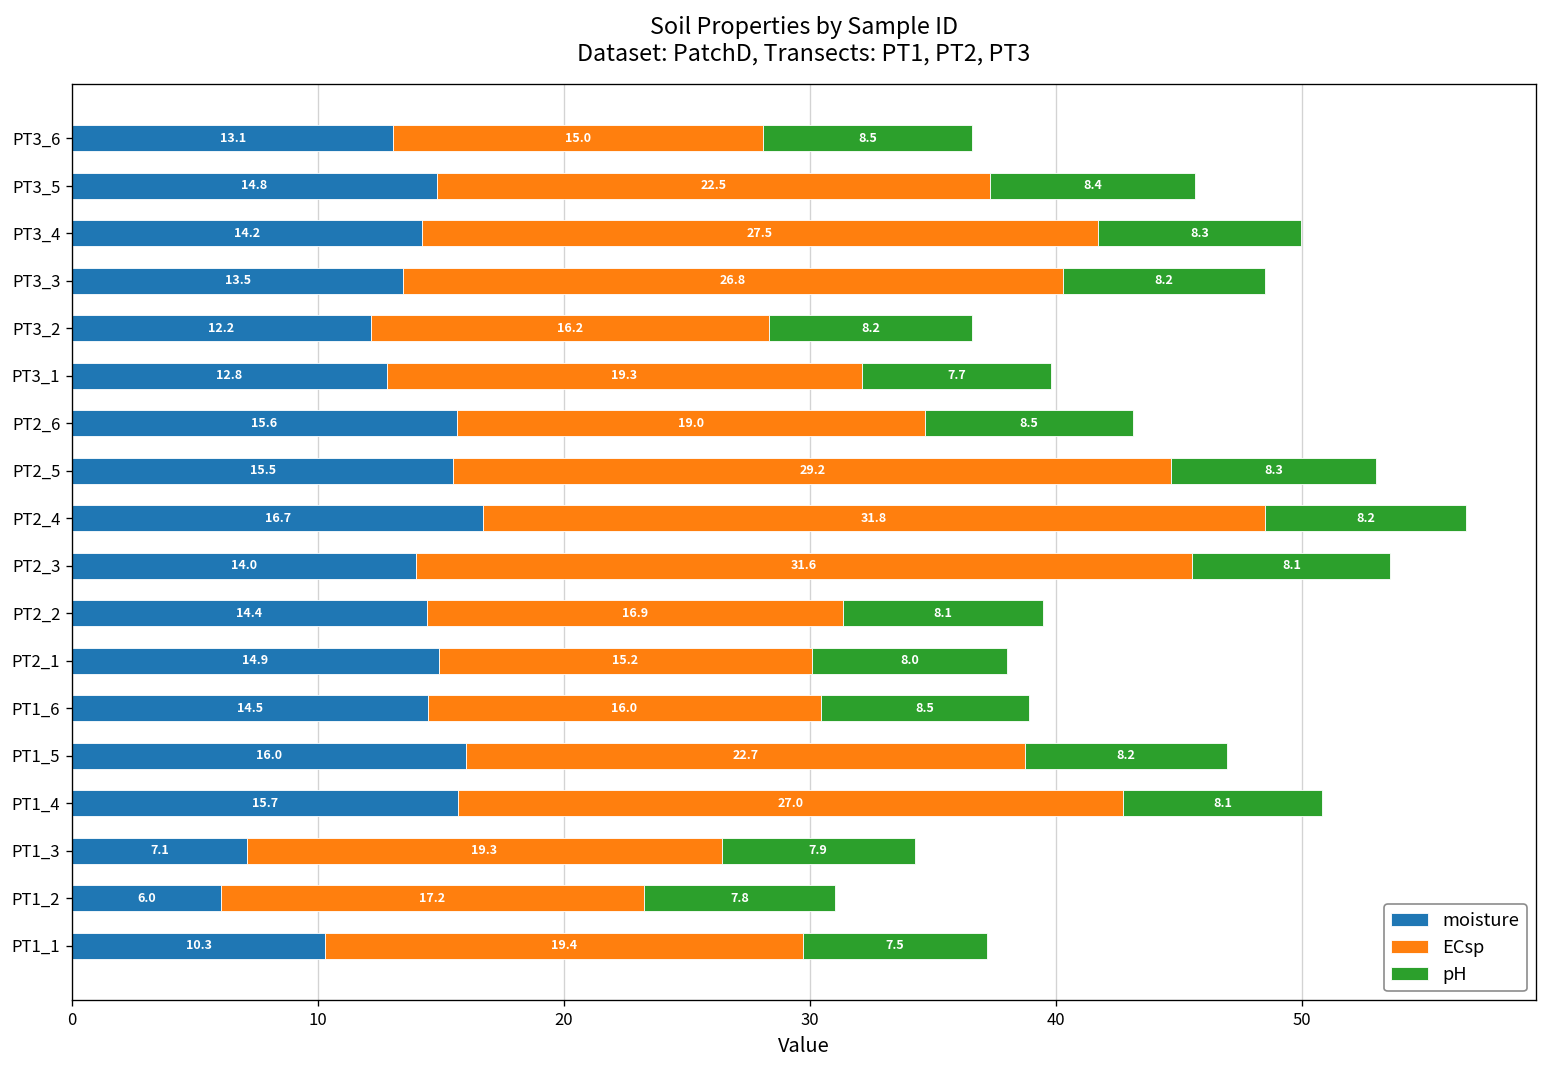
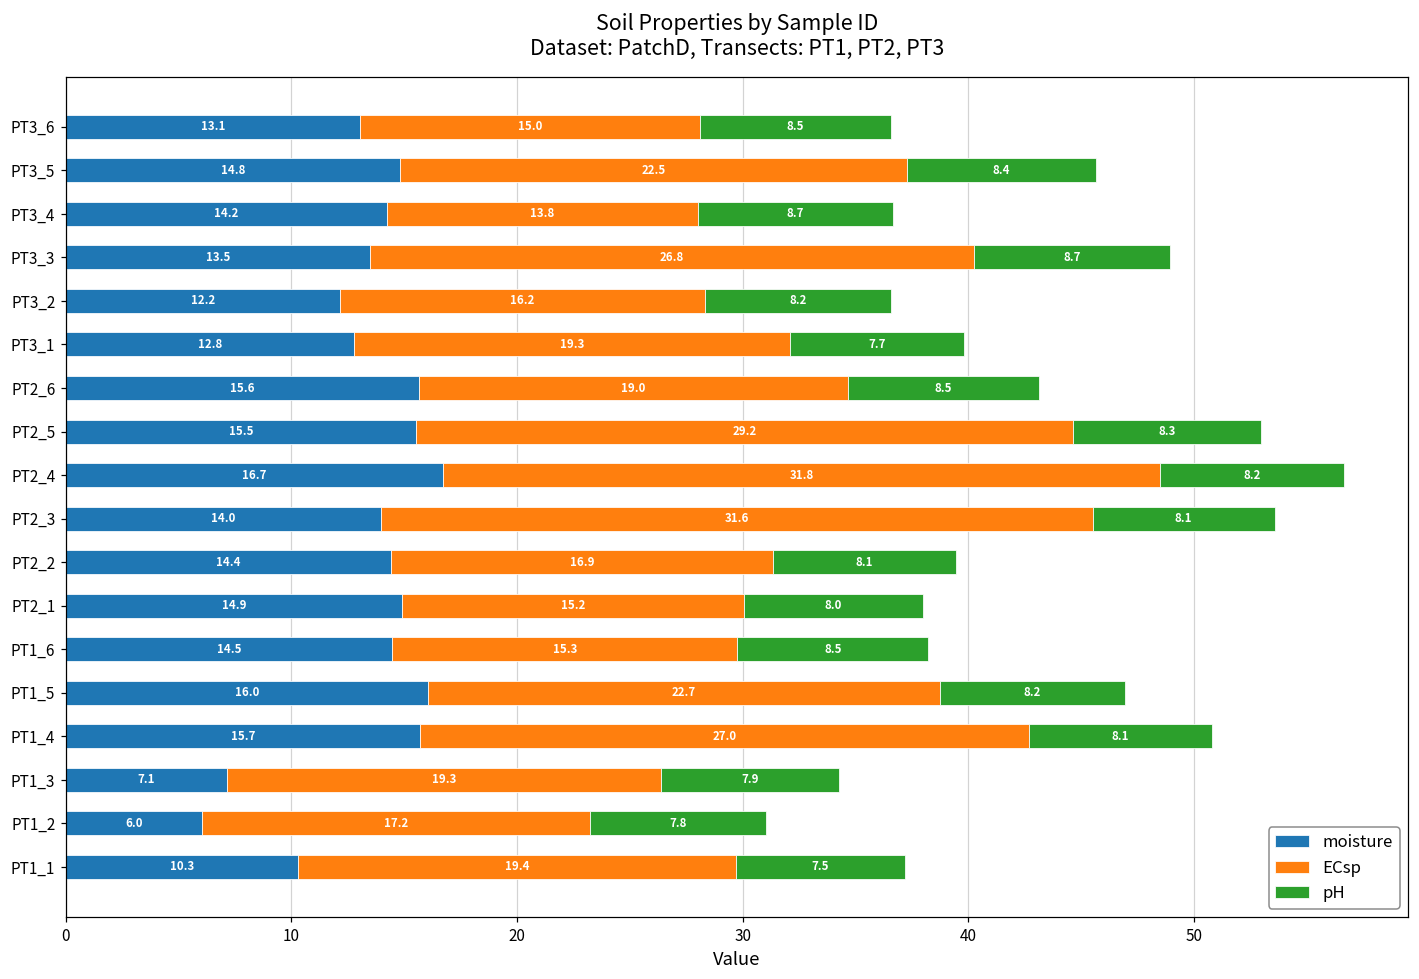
  {
    "moisture": {
      "PT3_6": 13.1,
      "PT3_5": 14.8,
      "PT3_4": 14.2,
      "PT3_3": 13.5,
      "PT3_2": 12.2,
      "PT3_1": 12.8,
      "PT2_6": 15.6,
      "PT2_5": 15.5,
      "PT2_4": 16.7,
      "PT2_3": 14.0,
      "PT2_2": 14.4,
      "PT2_1": 14.9,
      "PT1_6": 14.5,
      "PT1_5": 16.0,
      "PT1_4": 15.7,
      "PT1_3": 7.1,
      "PT1_2": 6.0,
      "PT1_1": 10.3
    },
    "ECsp": {
      "PT3_6": 15.0,
      "PT3_5": 22.5,
-     "PT3_4": 27.5,
+     "PT3_4": 13.8,
      "PT3_3": 26.8,
      "PT3_2": 16.2,
      "PT3_1": 19.3,
      "PT2_6": 19.0,
      "PT2_5": 29.2,
      "PT2_4": 31.8,
      "PT2_3": 31.6,
      "PT2_2": 16.9,
      "PT2_1": 15.2,
-     "PT1_6": 16.0,
+     "PT1_6": 15.3,
      "PT1_5": 22.7,
      "PT1_4": 27.0,
      "PT1_3": 19.3,
      "PT1_2": 17.2,
      "PT1_1": 19.4
    },
    "pH": {
      "PT3_6": 8.5,
      "PT3_5": 8.4,
-     "PT3_4": 8.3,
-     "PT3_3": 8.2,
+     "PT3_4": 8.7,
+     "PT3_3": 8.7,
      "PT3_2": 8.2,
      "PT3_1": 7.7,
      "PT2_6": 8.5,
      "PT2_5": 8.3,
      "PT2_4": 8.2,
      "PT2_3": 8.1,
      "PT2_2": 8.1,
      "PT2_1": 8.0,
      "PT1_6": 8.5,
      "PT1_5": 8.2,
      "PT1_4": 8.1,
      "PT1_3": 7.9,
      "PT1_2": 7.8,
      "PT1_1": 7.5
    }
  }
